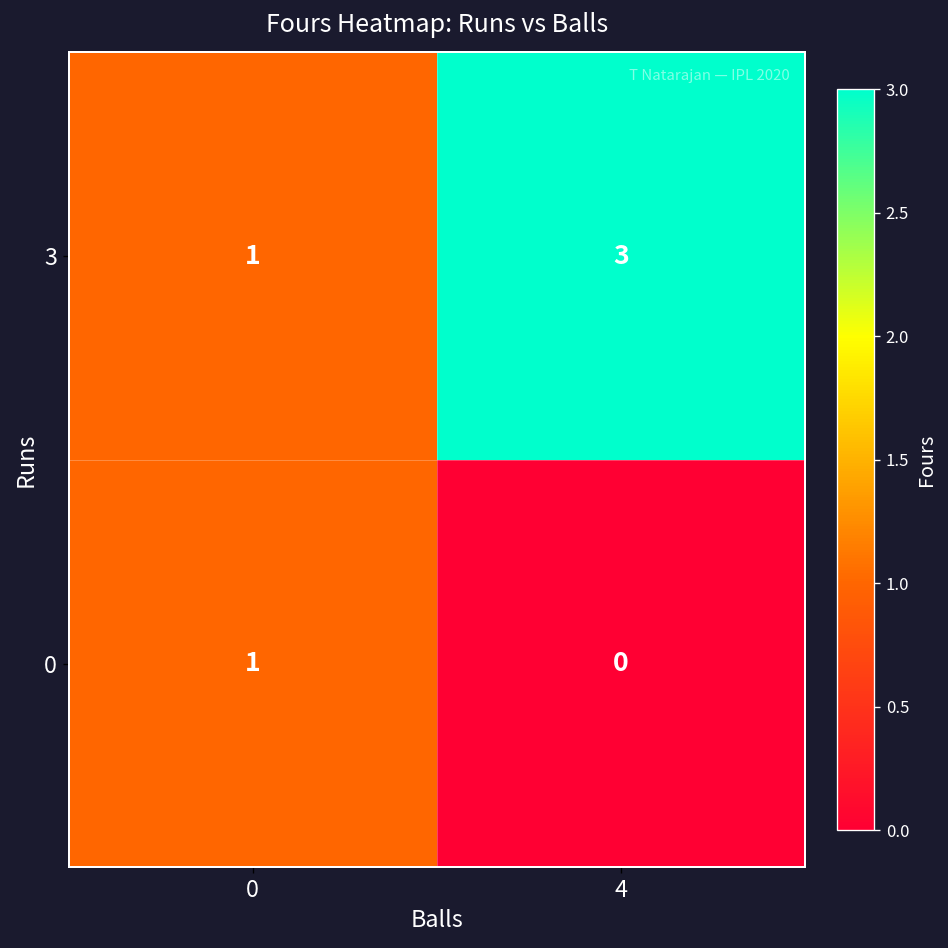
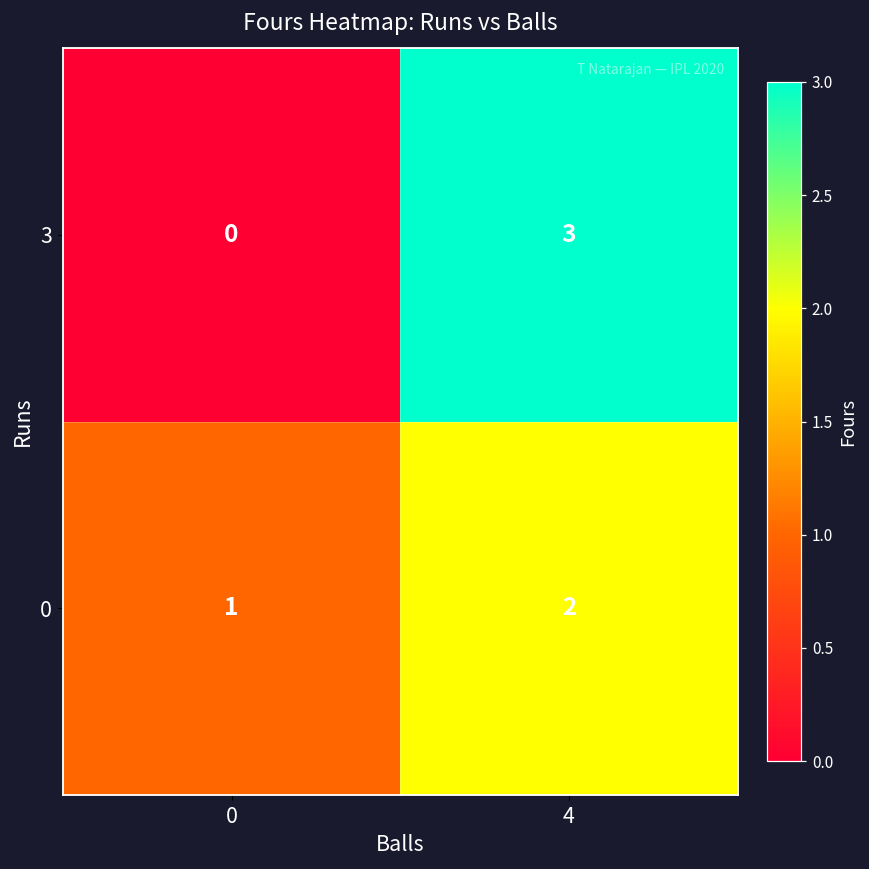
  {
    "3": {
-     "0": 1
+     "0": 0
    },
    "0": {
      "0": 1,
-     "4": 0
+     "4": 2
    }
  }
